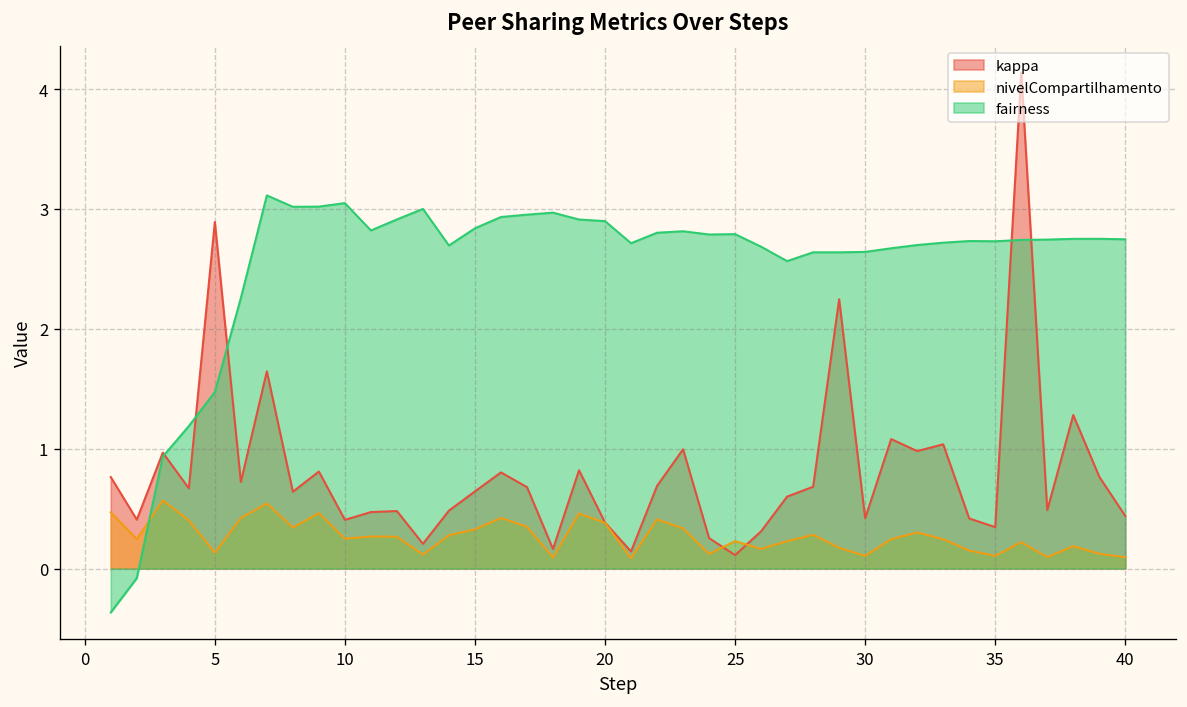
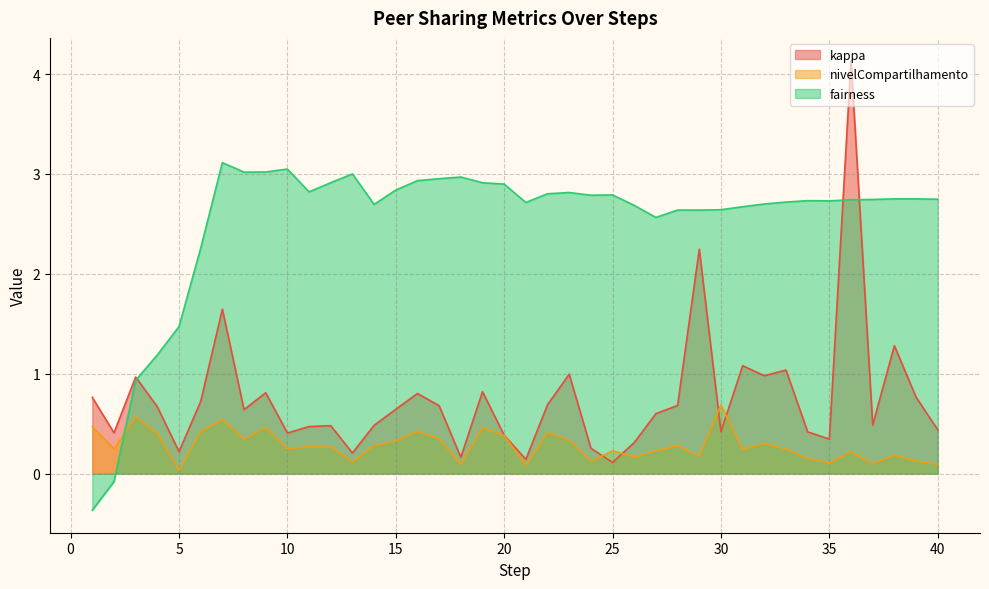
  {
    "kappa": {
-     "5": 2.9,
+     "5": 0.2,
      "10": 0.4,
      "15": 0.6,
      "25": 0.1,
      "30": 0.4,
      "35": 0.3,
      "40": 0.4
    },
    "nivelCompartilhamento": {
-     "5": 0.1,
+     "5": 0.0,
      "10": 0.2,
      "15": 0.3,
      "25": 0.2,
-     "30": 0.1,
+     "30": 0.7,
      "35": 0.1,
      "40": 0.1
    }
  }
